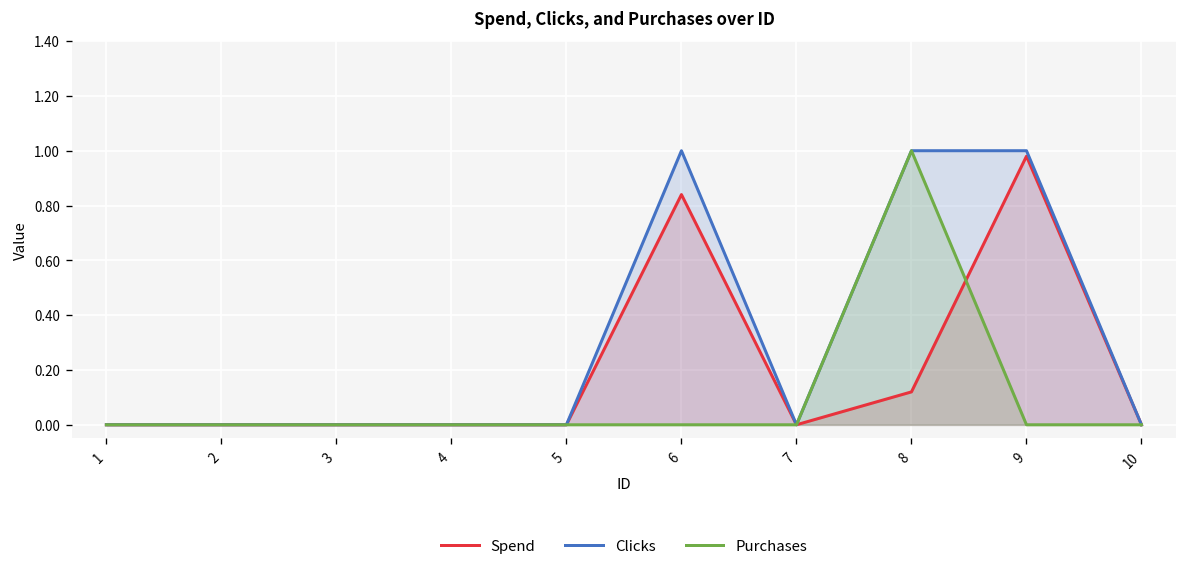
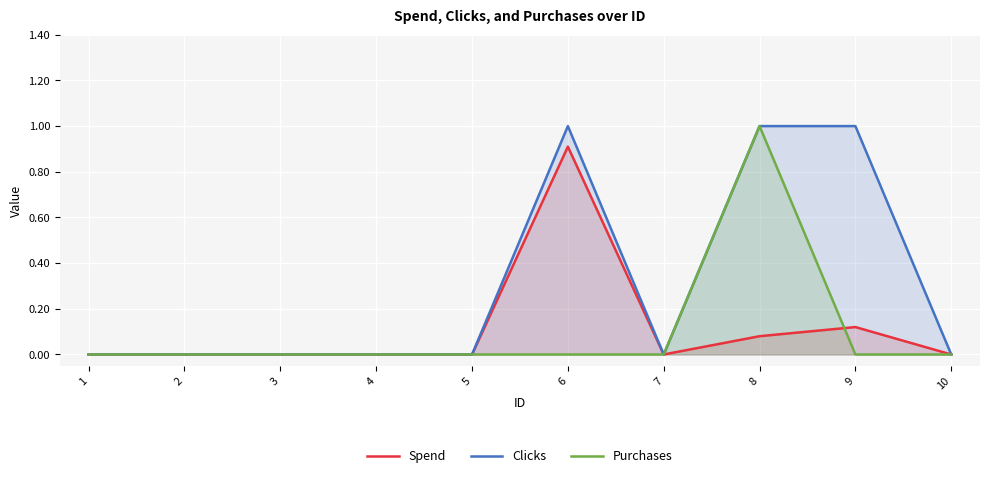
  {
    "Spend": {
-     "6": 0.84,
-     "8": 0.12,
-     "9": 0.98
+     "6": 0.91,
+     "8": 0.08,
+     "9": 0.12
    },
    "Clicks": {
      "6": 1.00,
      "9": 1.00
    },
    "Purchases": {
      "6": 0.00,
      "9": 0.00
    }
  }
